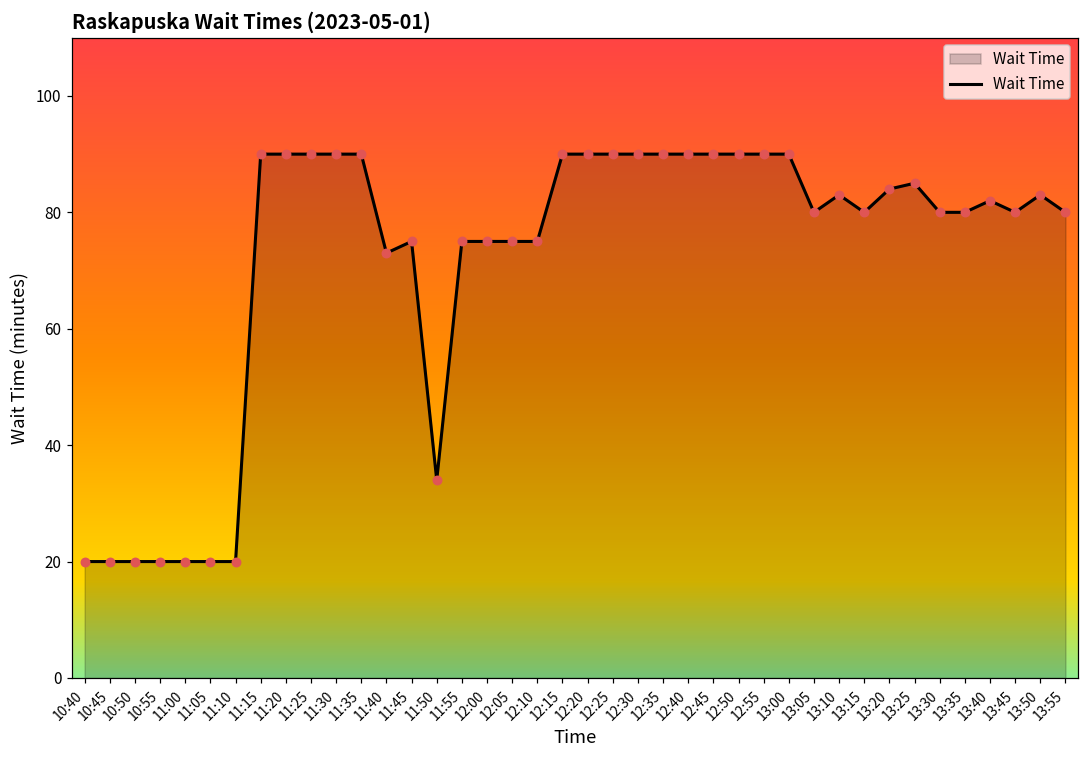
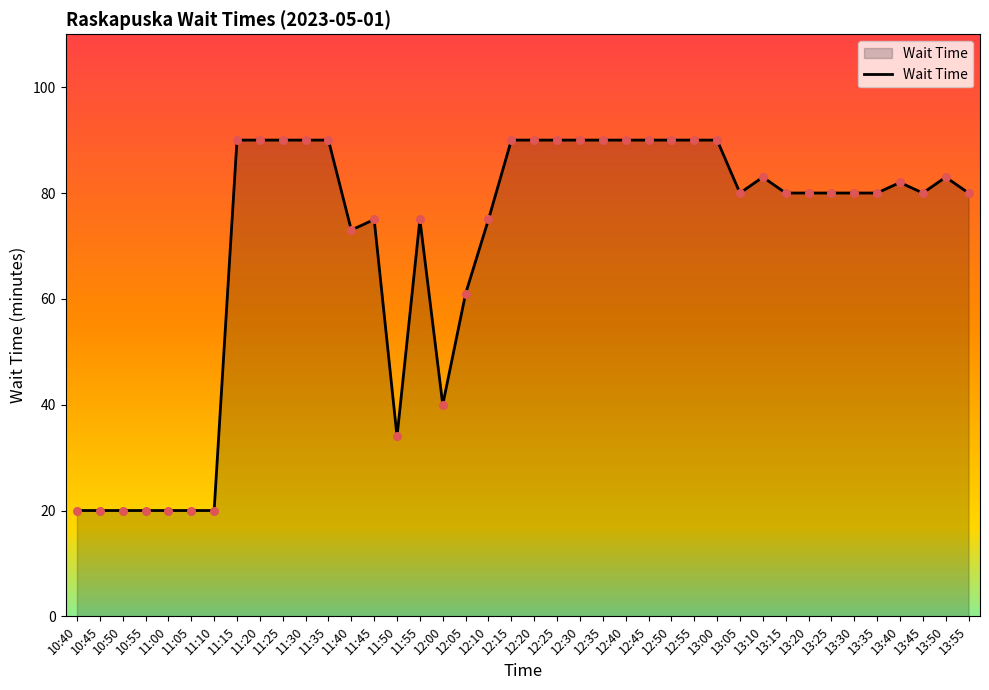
  {
    "10:40": 20,
    "10:45": 20,
    "10:50": 20,
    "10:55": 20,
    "11:00": 20,
    "11:05": 20,
    "11:10": 20,
    "11:15": 90,
    "11:20": 90,
    "11:25": 90,
    "11:30": 90,
    "11:35": 90,
    "11:40": 73,
    "11:45": 75,
    "11:50": 34,
    "11:55": 75,
-   "12:00": 75,
-   "12:05": 75,
+   "12:00": 40,
+   "12:05": 61,
    "12:10": 75,
    "12:15": 90,
    "12:20": 90,
    "12:25": 90,
    "12:30": 90,
    "12:35": 90,
    "12:40": 90,
    "12:45": 90,
    "12:50": 90,
    "12:55": 90,
    "13:00": 90,
    "13:05": 80,
    "13:10": 83,
    "13:15": 80,
-   "13:20": 84,
-   "13:25": 85,
+   "13:20": 80,
+   "13:25": 80,
    "13:30": 80,
    "13:35": 80,
    "13:40": 82,
    "13:45": 80,
    "13:50": 83,
    "13:55": 80
  }
